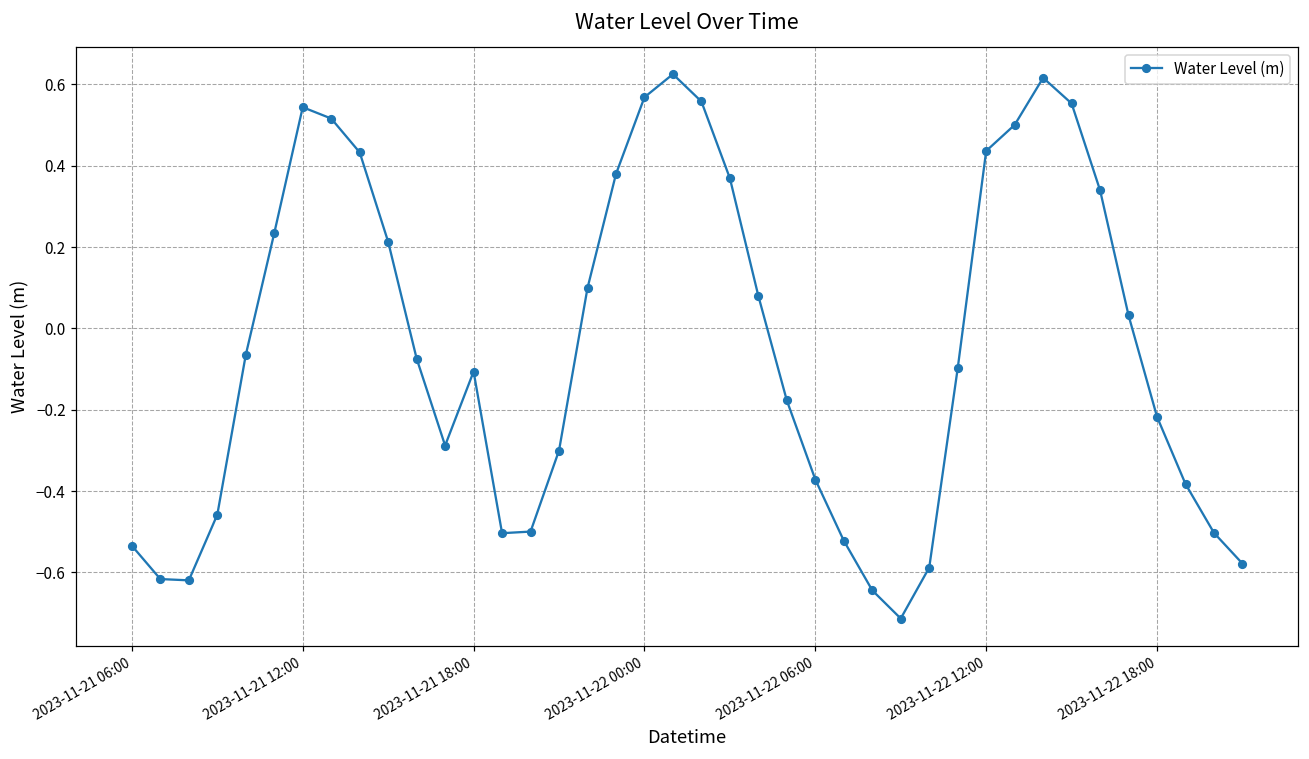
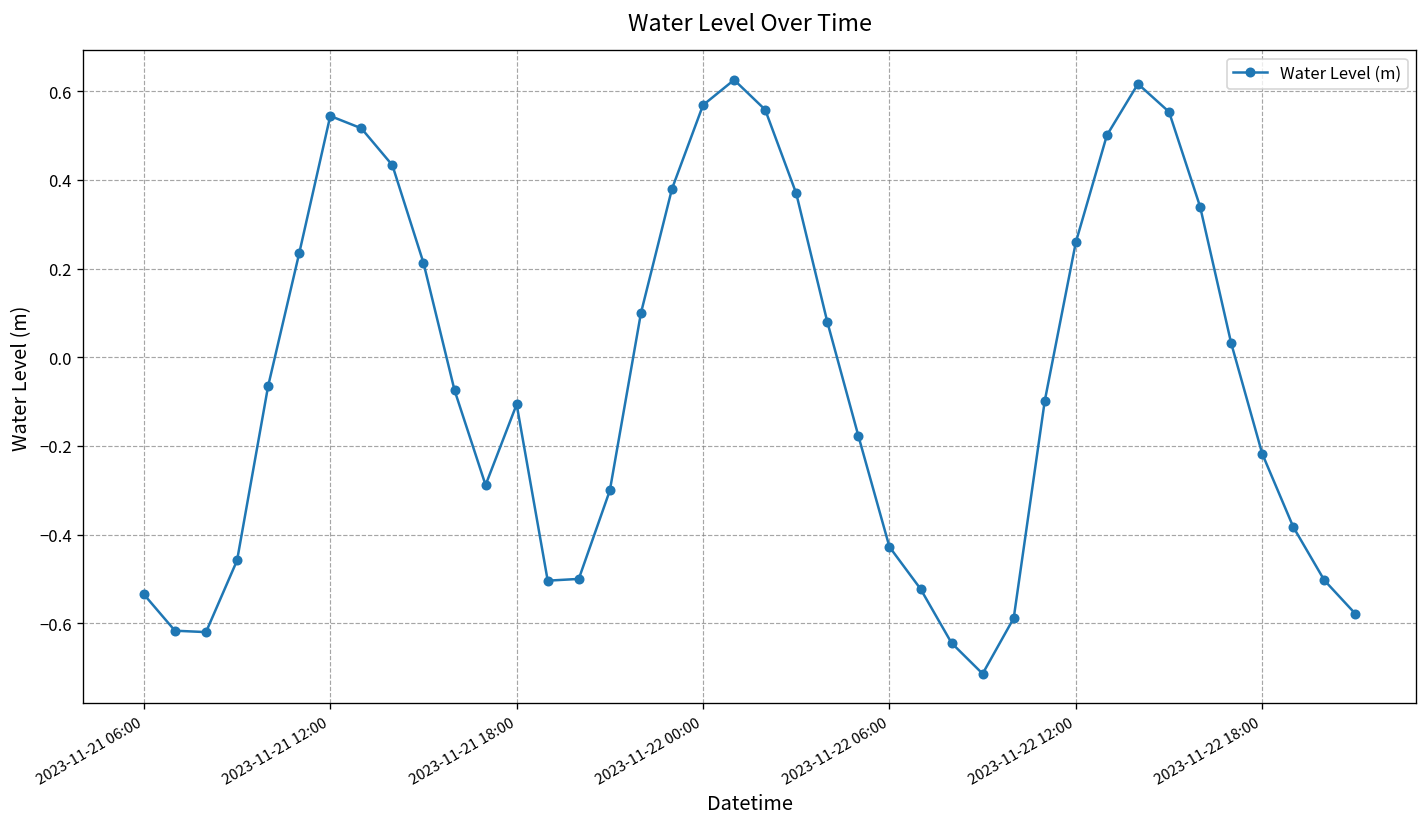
  {
    "2023-11-21 06:00": -0.53,
    "2023-11-21 12:00": 0.54,
    "2023-11-21 18:00": -0.11,
    "2023-11-22 00:00": 0.57,
-   "2023-11-22 06:00": -0.37,
-   "2023-11-22 12:00": 0.44,
+   "2023-11-22 06:00": -0.43,
+   "2023-11-22 12:00": 0.26,
    "2023-11-22 18:00": -0.22
  }
